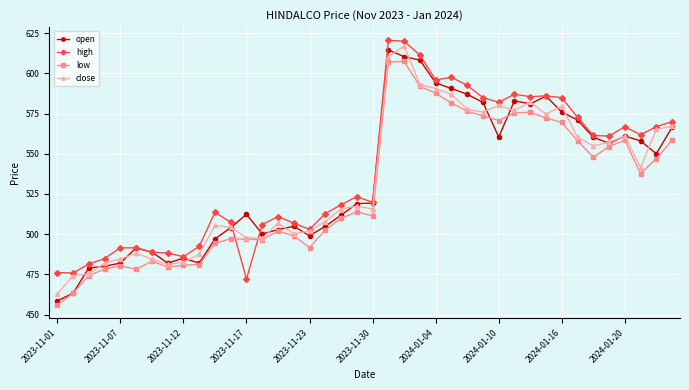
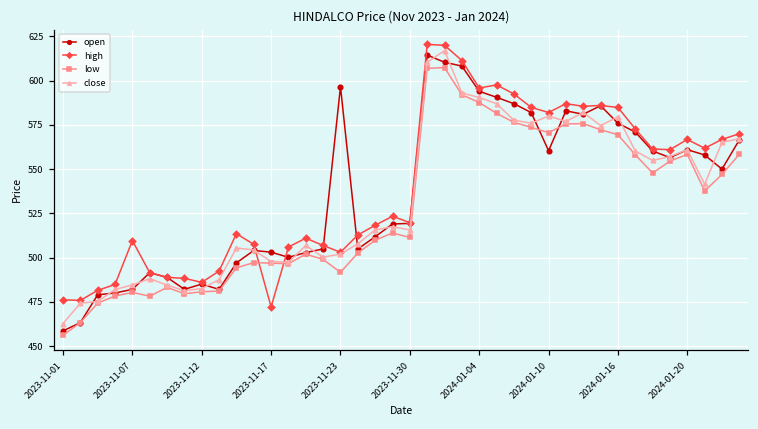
  {
    "open": {
      "2023-11-01": 459,
      "2023-11-07": 482,
-     "2023-11-17": 512,
-     "2023-11-23": 499,
+     "2023-11-17": 503,
+     "2023-11-23": 597,
      "2024-01-04": 594,
      "2024-01-10": 560,
      "2024-01-16": 576
    },
    "high": {
      "2023-11-01": 476,
-     "2023-11-07": 492,
+     "2023-11-07": 510,
      "2023-11-17": 472,
      "2024-01-04": 596,
      "2024-01-10": 582,
      "2024-01-16": 585,
      "2024-01-20": 567
    }
  }
